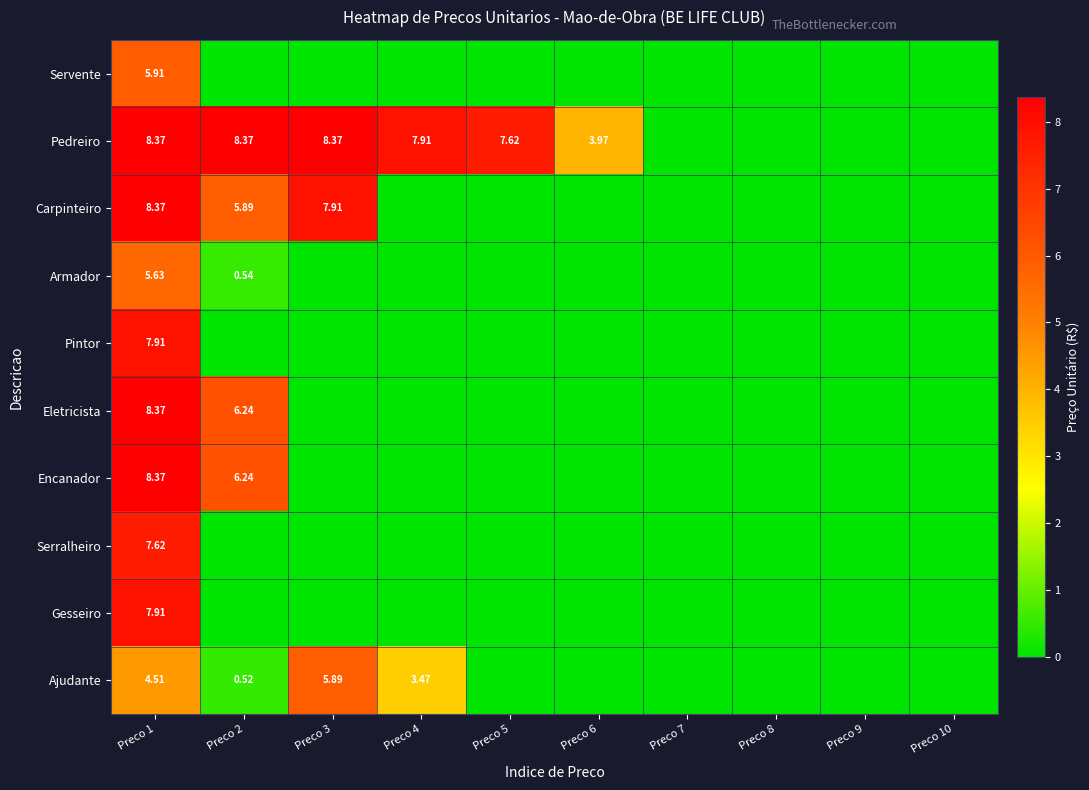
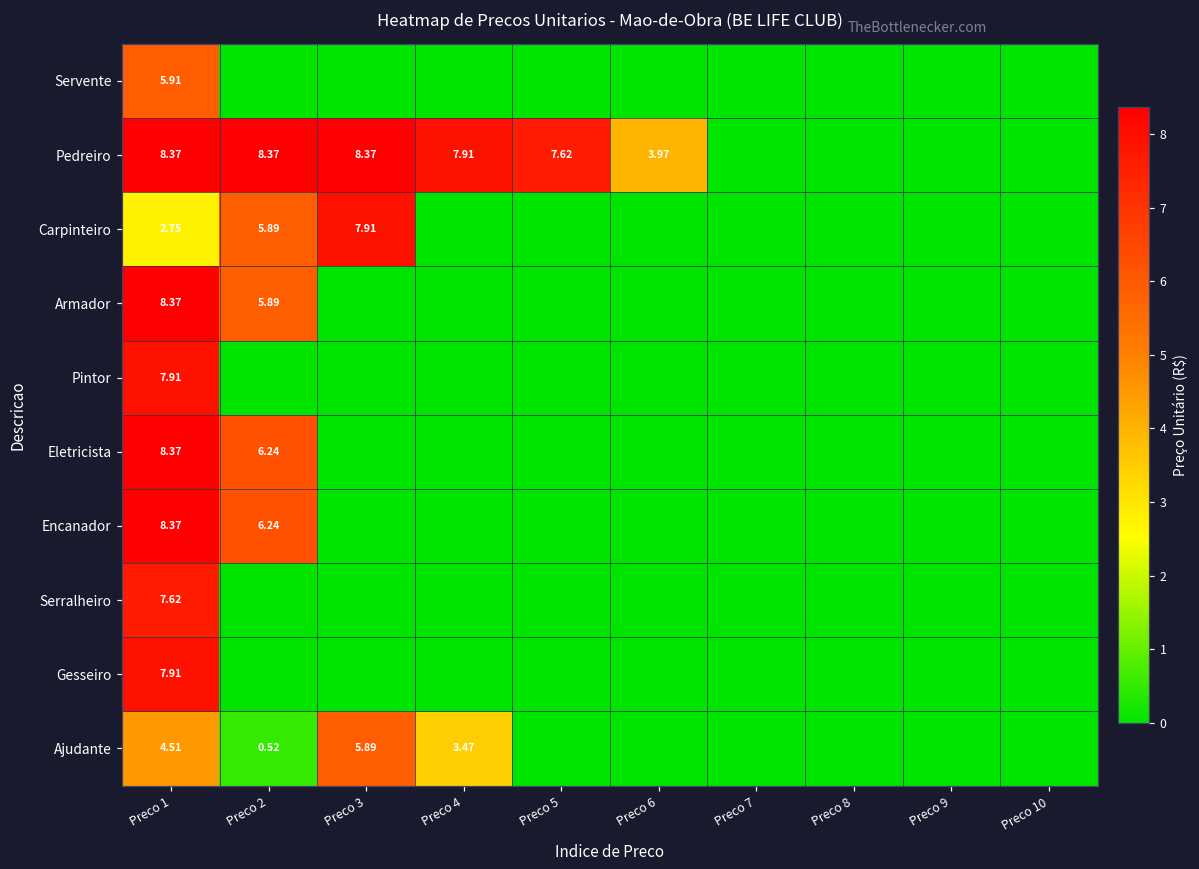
  {
    "Servente": {
      "Preco 1": 5.91
    },
    "Pedreiro": {
      "Preco 1": 8.37,
      "Preco 2": 8.37,
      "Preco 3": 8.37,
      "Preco 4": 7.91,
      "Preco 5": 7.62,
      "Preco 6": 3.97
    },
    "Carpinteiro": {
-     "Preco 1": 8.37,
+     "Preco 1": 2.75,
      "Preco 2": 5.89,
      "Preco 3": 7.91
    },
    "Armador": {
-     "Preco 1": 5.63,
-     "Preco 2": 0.54
+     "Preco 1": 8.37,
+     "Preco 2": 5.89
    },
    "Pintor": {
      "Preco 1": 7.91
    },
    "Eletricista": {
      "Preco 1": 8.37,
      "Preco 2": 6.24
    },
    "Encanador": {
      "Preco 1": 8.37,
      "Preco 2": 6.24
    },
    "Serralheiro": {
      "Preco 1": 7.62
    },
    "Gesseiro": {
      "Preco 1": 7.91
    },
    "Ajudante": {
      "Preco 1": 4.51,
      "Preco 2": 0.52,
      "Preco 3": 5.89,
      "Preco 4": 3.47
    }
  }
